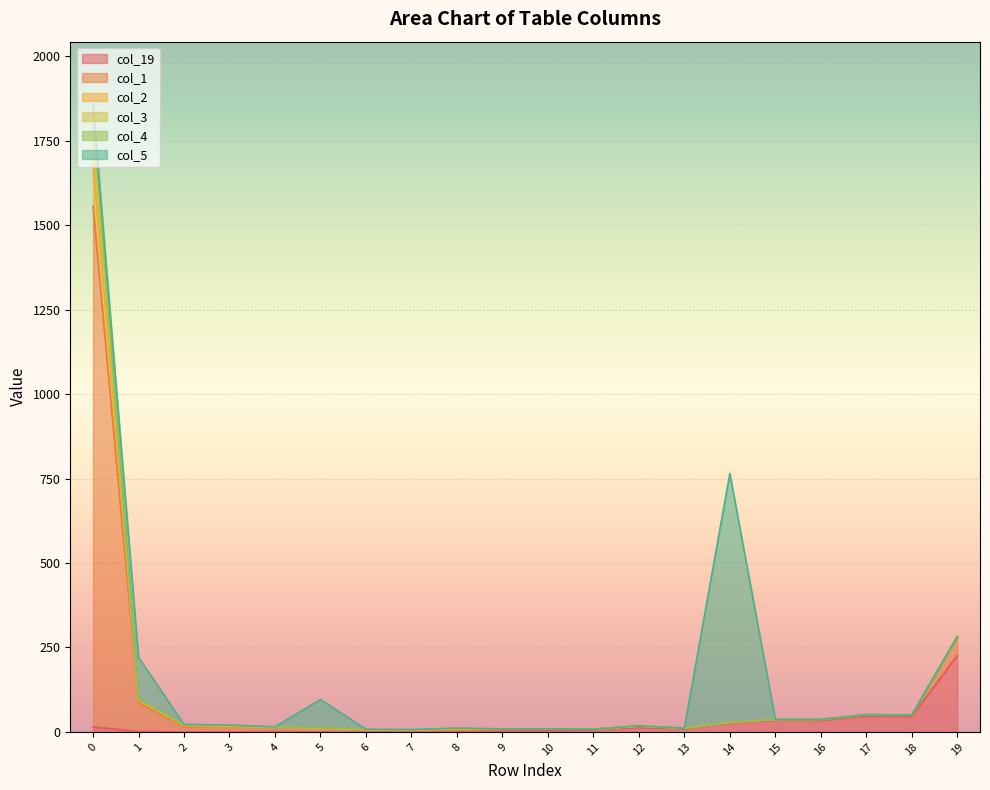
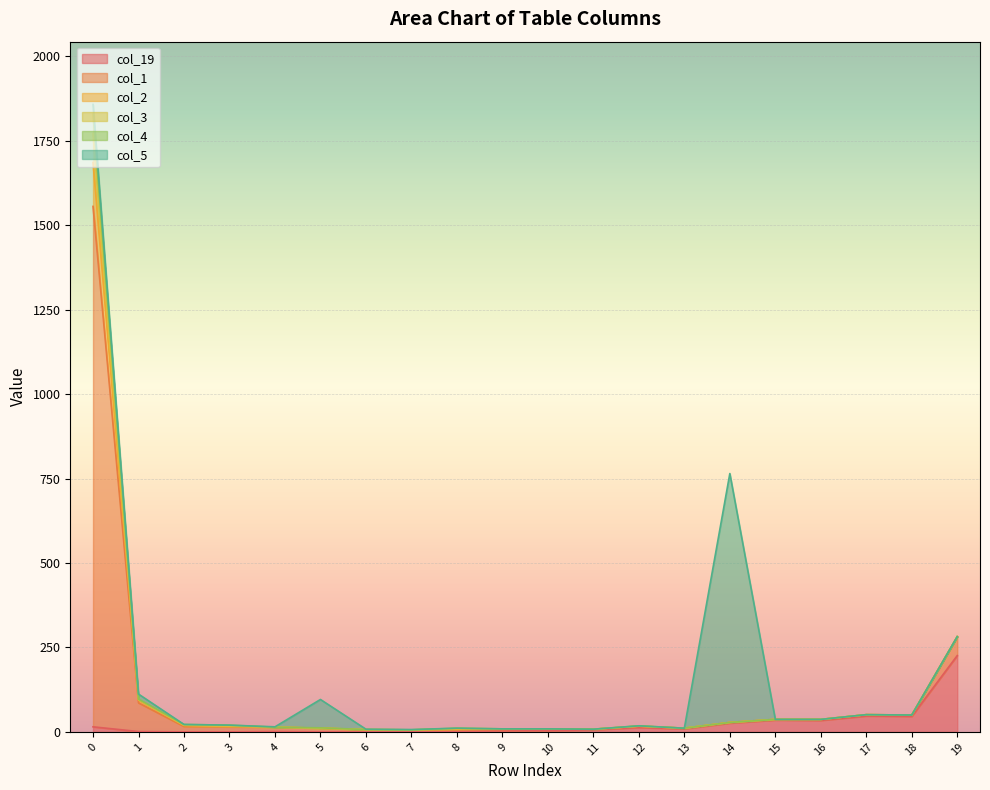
  {
    "col_5": {
-     "1": 120,
+     "1": 20,
      "5": 80,
      "14": 740
    }
  }
